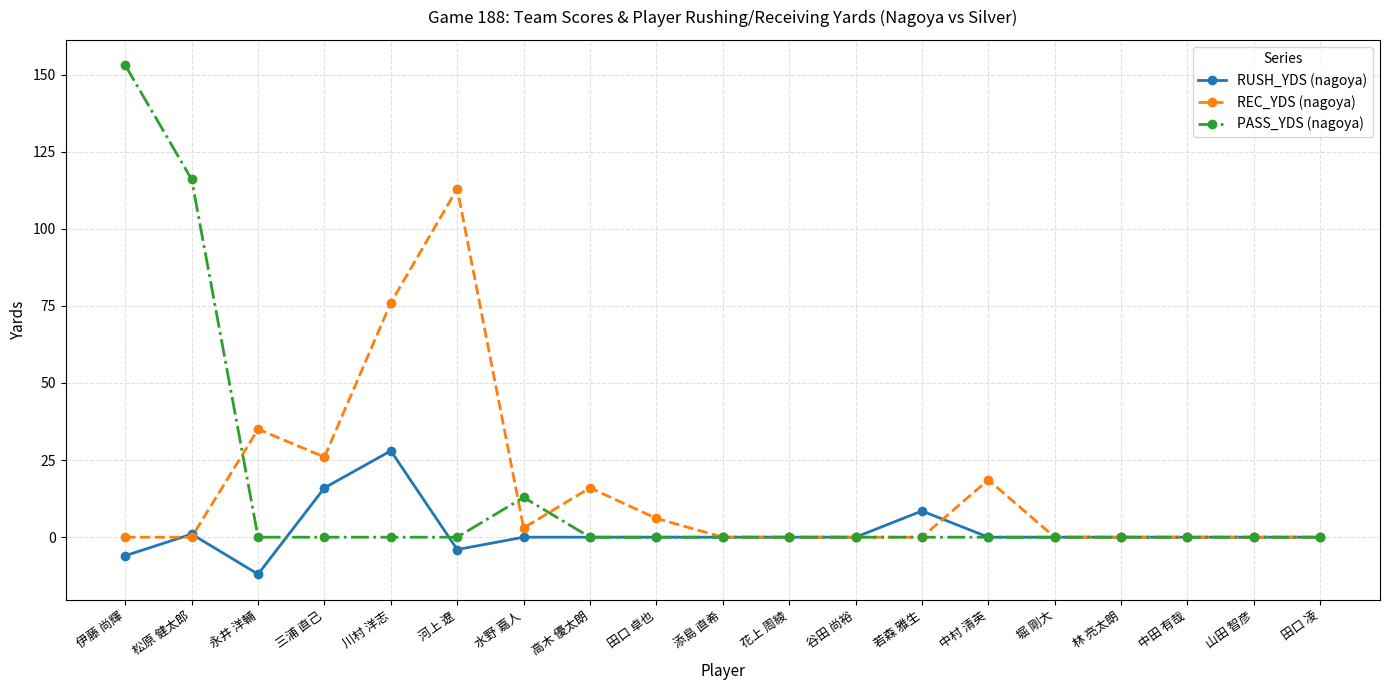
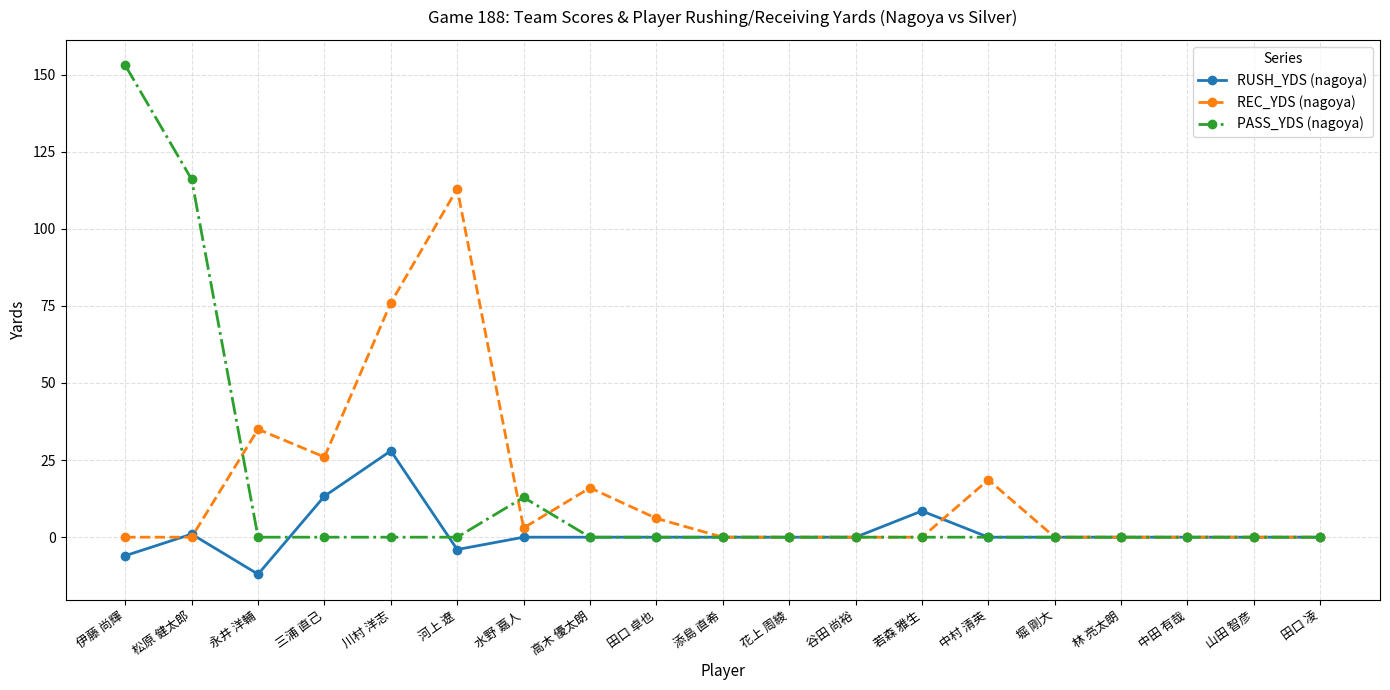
  {
    "RUSH_YDS (nagoya)": {
      "伊藤 尚輝": -6,
      "松原 健太郎": 1,
      "永井 洋輔": -12,
-     "三浦 直己": 16,
+     "三浦 直己": 13,
      "川村 洋志": 28,
      "河上 遼": -4,
      "水野 嘉人": 0,
      "若森 雅生": 9
    },
    "REC_YDS (nagoya)": {
      "伊藤 尚輝": 0,
      "松原 健太郎": 0,
      "永井 洋輔": 35,
      "三浦 直己": 26,
      "川村 洋志": 76,
      "河上 遼": 113,
      "水野 嘉人": 3,
      "高木 優太朗": 16,
      "田口 卓也": 6,
      "中村 清英": 19
    },
    "PASS_YDS (nagoya)": {
      "伊藤 尚輝": 153,
      "松原 健太郎": 116,
      "永井 洋輔": 0,
      "三浦 直己": 0,
      "川村 洋志": 0,
      "河上 遼": 0,
      "水野 嘉人": 13
    }
  }
